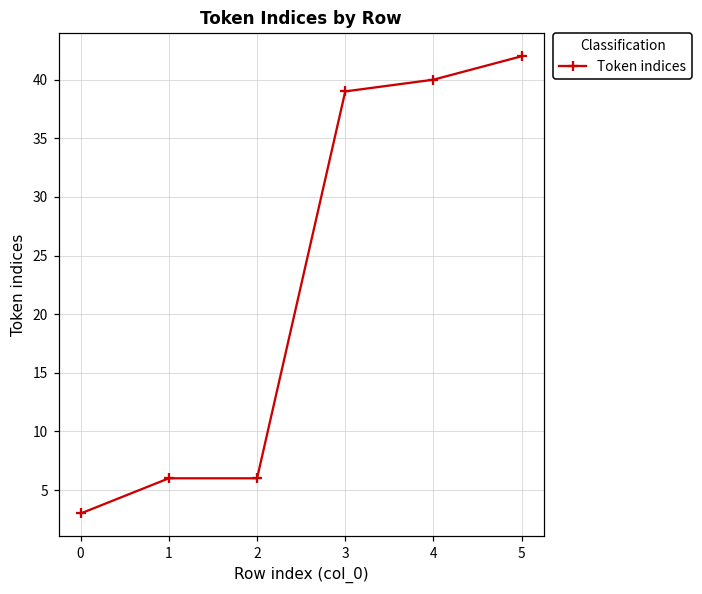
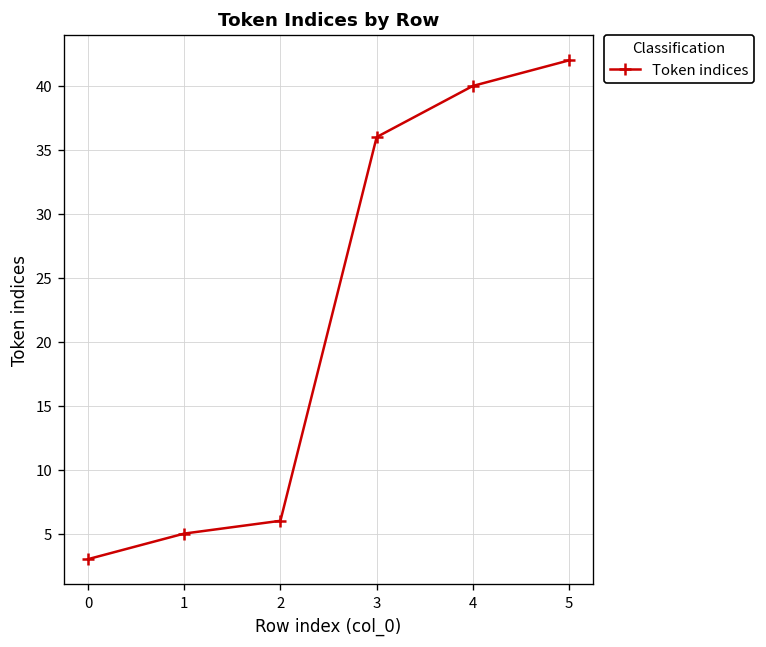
  {
    "0": 3,
-   "1": 6,
+   "1": 5,
    "2": 6,
-   "3": 39,
+   "3": 36,
    "4": 40,
    "5": 42
  }
